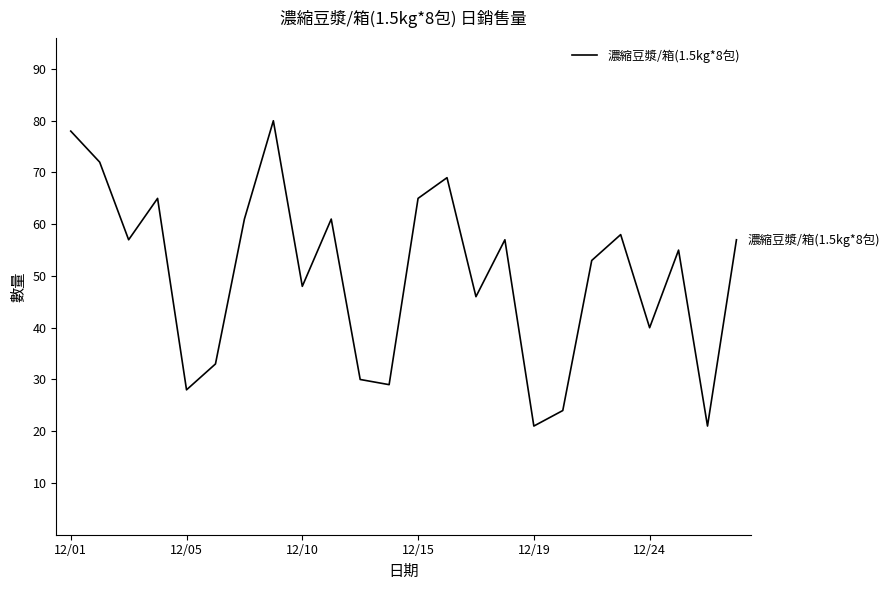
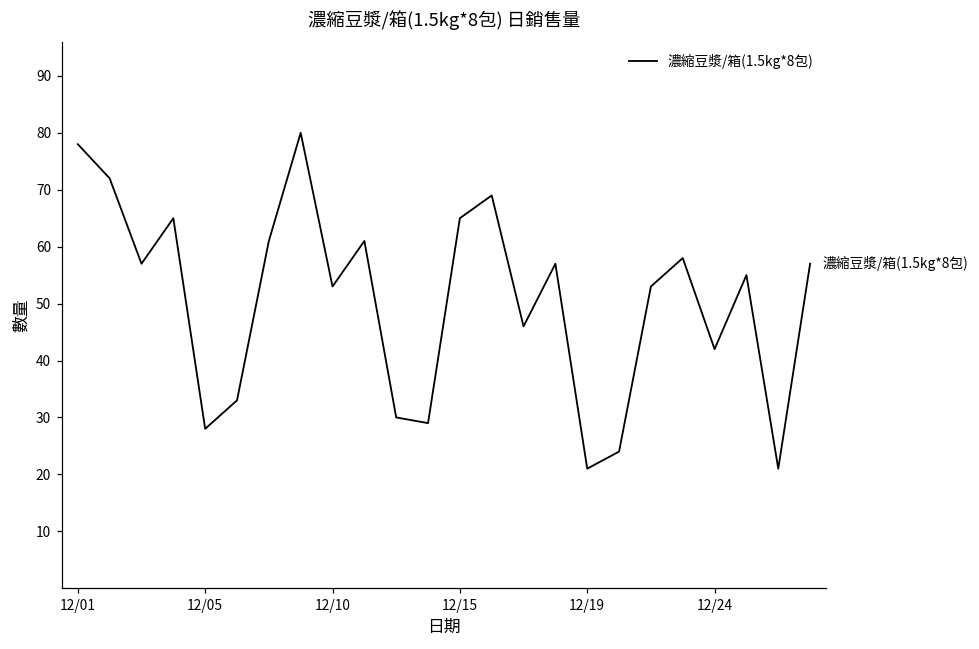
  {
    "12/01": 78,
    "12/05": 28,
-   "12/10": 48,
+   "12/10": 53,
    "12/15": 65,
    "12/19": 21,
-   "12/24": 40
+   "12/24": 42
  }
